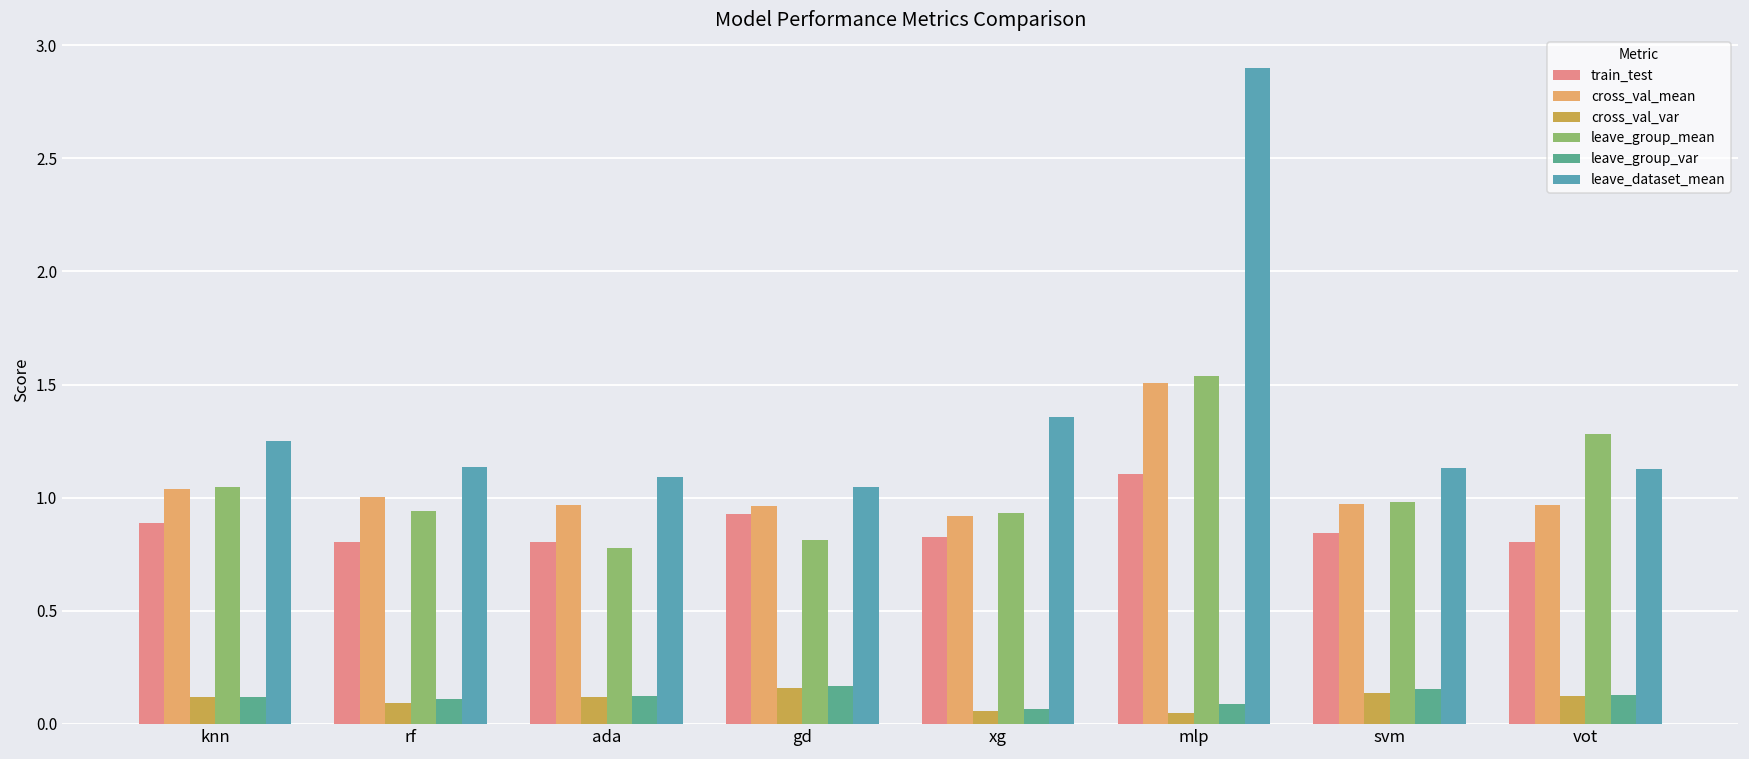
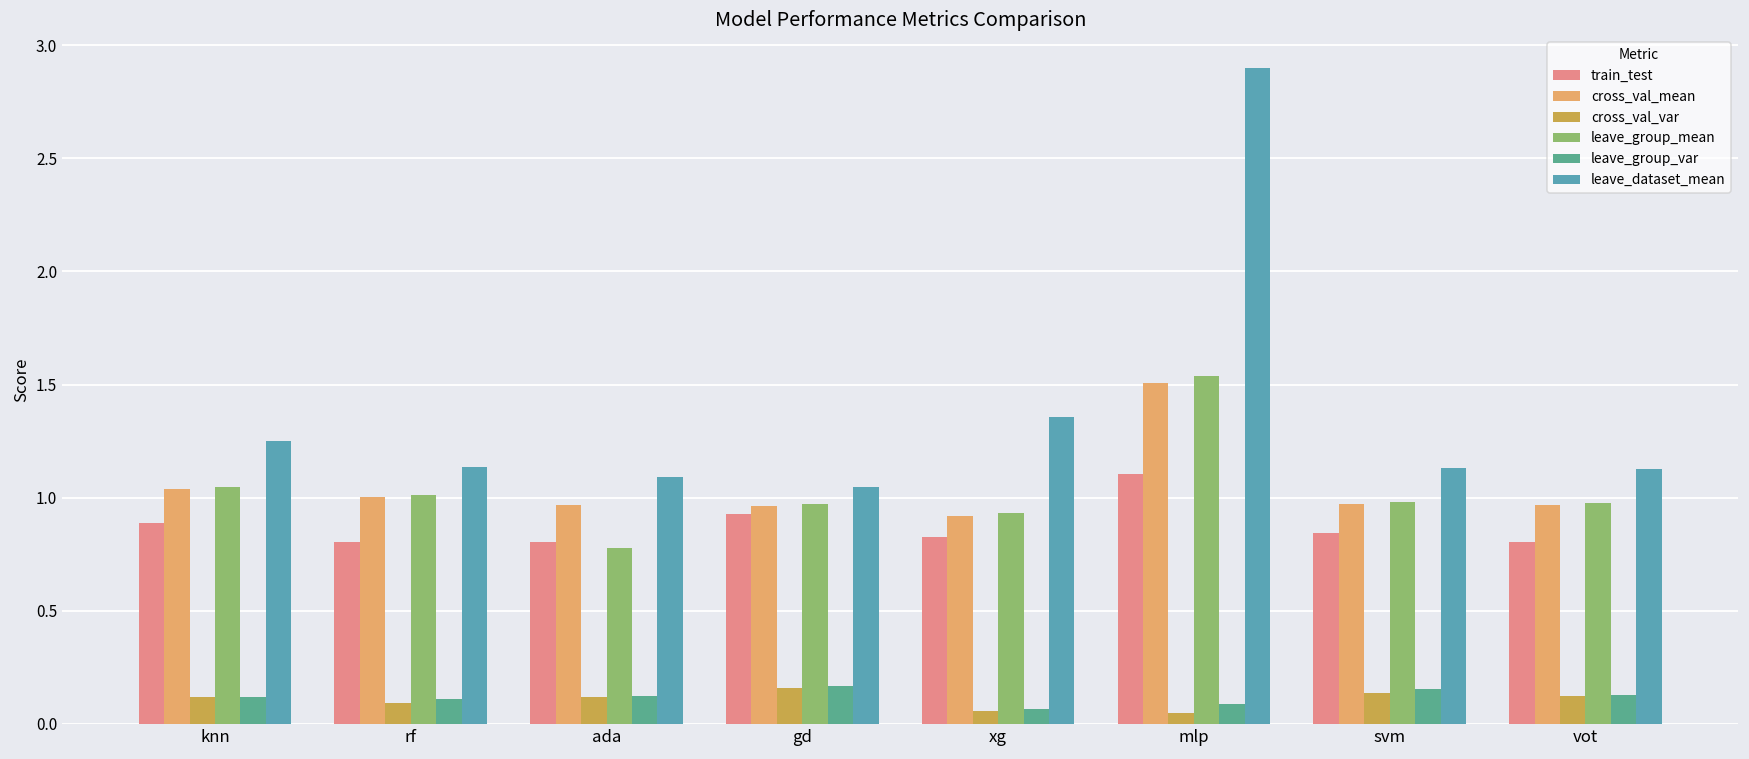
  {
    "leave_group_mean": {
      "knn": 1.05,
-     "rf": 0.94,
+     "rf": 1.01,
      "ada": 0.78,
-     "gd": 0.81,
+     "gd": 0.97,
      "xg": 0.93,
      "mlp": 1.54,
      "svm": 0.98,
-     "vot": 1.28
+     "vot": 0.98
    }
  }
